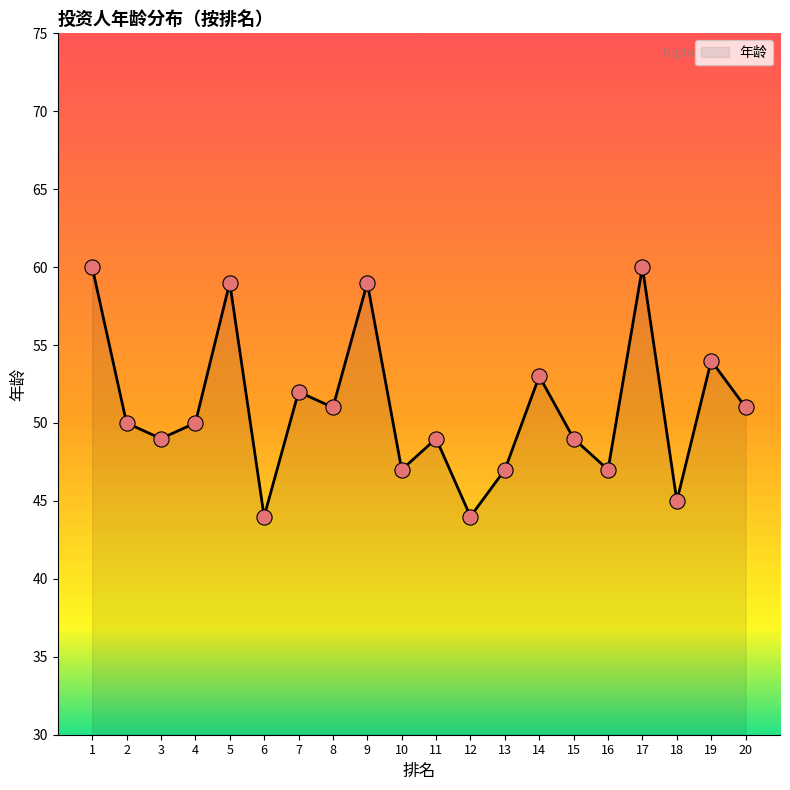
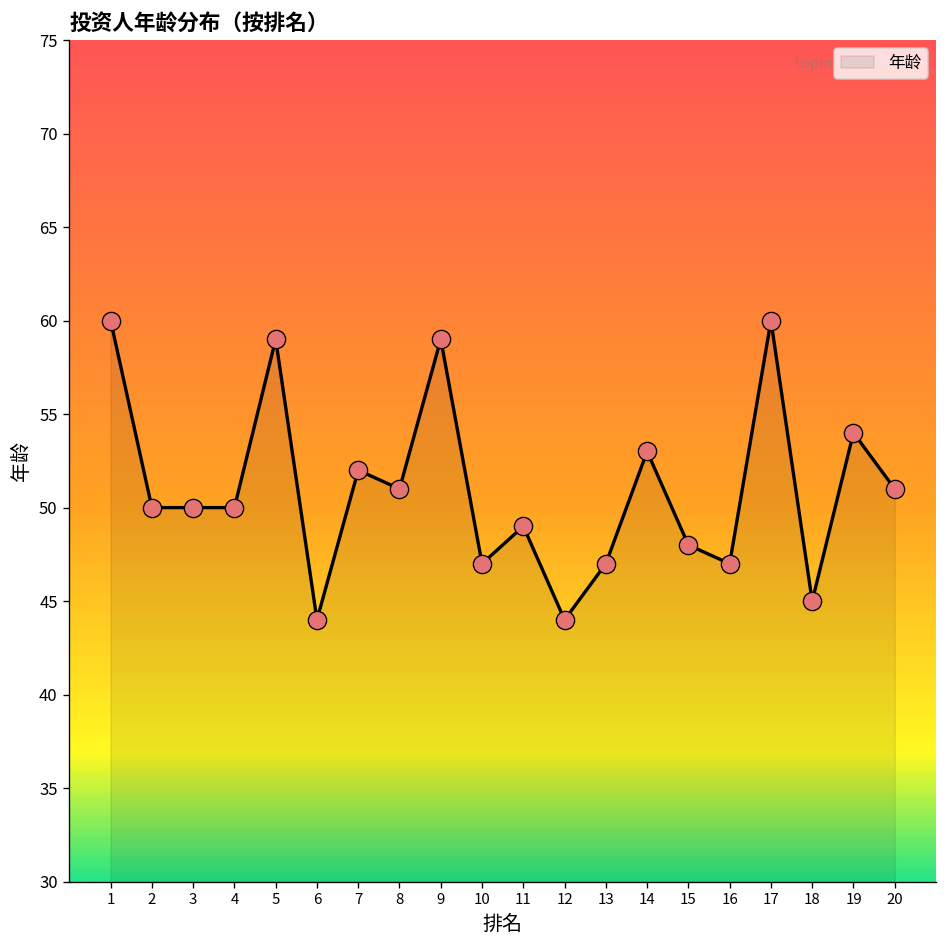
  {
    "1": 60,
    "2": 50,
-   "3": 49,
+   "3": 50,
    "4": 50,
    "5": 59,
    "6": 44,
    "7": 52,
    "8": 51,
    "9": 59,
    "10": 47,
    "11": 49,
    "12": 44,
    "13": 47,
    "14": 53,
-   "15": 49,
+   "15": 48,
    "16": 47,
    "17": 60,
    "18": 45,
    "19": 54,
    "20": 51
  }
